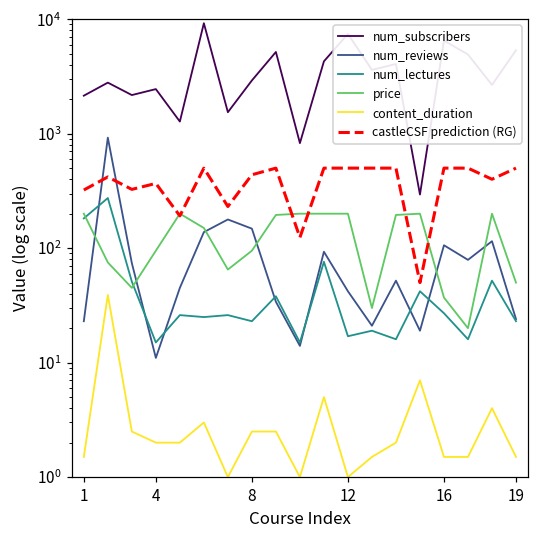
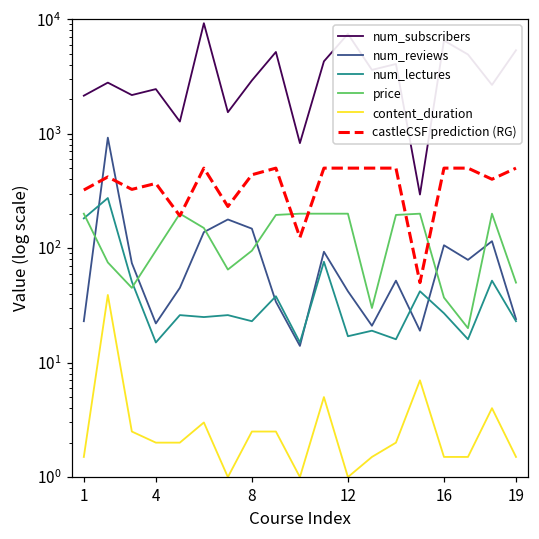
  {
    "num_subscribers": {
      "1": 2100,
      "4": 2500,
      "8": 2900
    },
    "num_reviews": {
      "1": 23,
-     "4": 11,
+     "4": 22,
      "8": 150,
      "12": 42,
      "16": 110
    },
    "num_lectures": {
      "1": 180,
      "4": 15,
      "8": 23,
      "12": 17,
      "16": 27
    },
    "price": {
      "1": 200,
      "4": 100,
      "8": 100,
      "12": 200,
      "16": 37,
      "19": 50
    },
    "content_duration": {
      "1": 1.5,
      "4": 2,
      "8": 2.5,
      "12": 1,
      "16": 1.5,
      "19": 1.5
    },
    "castleCSF prediction (RG)": {
      "1": 320,
      "4": 370,
      "8": 440,
      "12": 500,
      "16": 500,
      "19": 500
    }
  }
